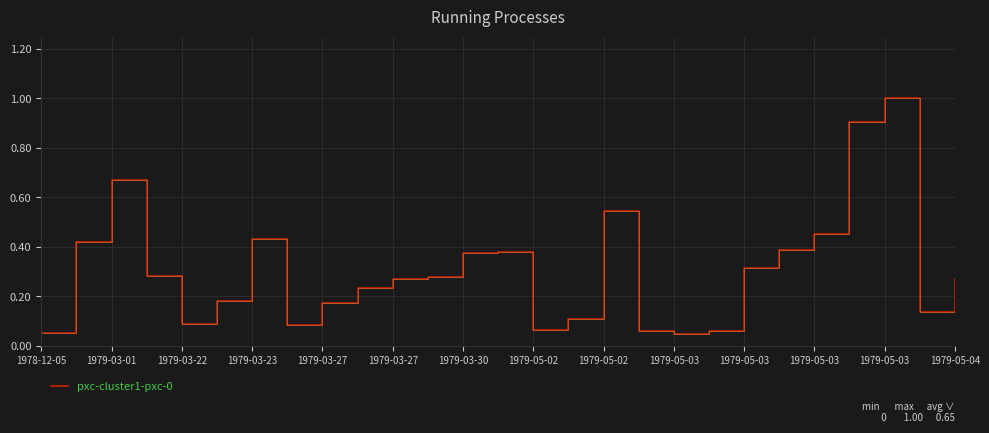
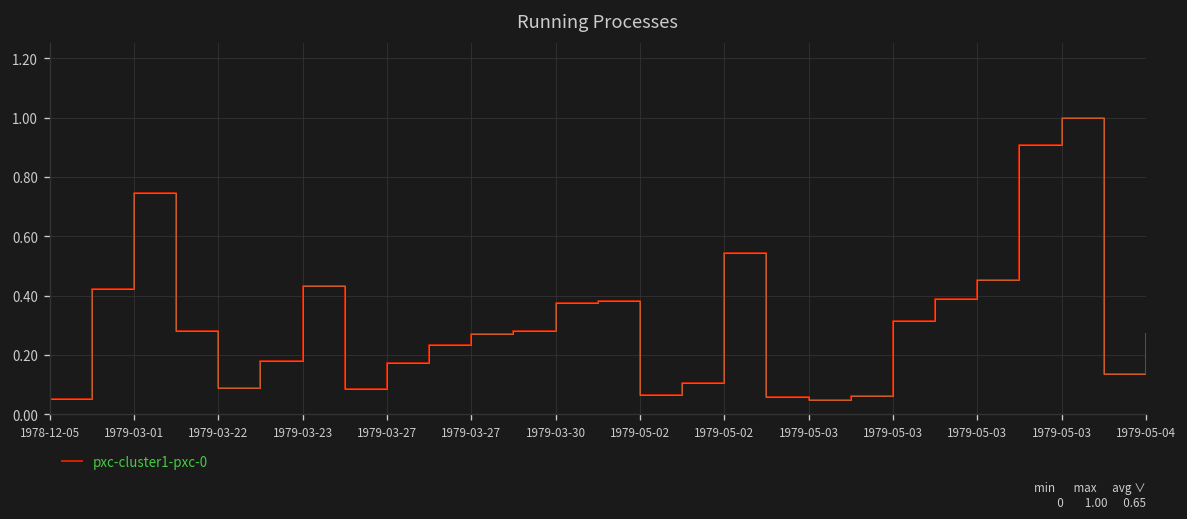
  {
    "1978-12-05": 0.05,
-   "1979-03-01": 0.67,
+   "1979-03-01": 0.75,
    "1979-03-23": 0.43
  }
